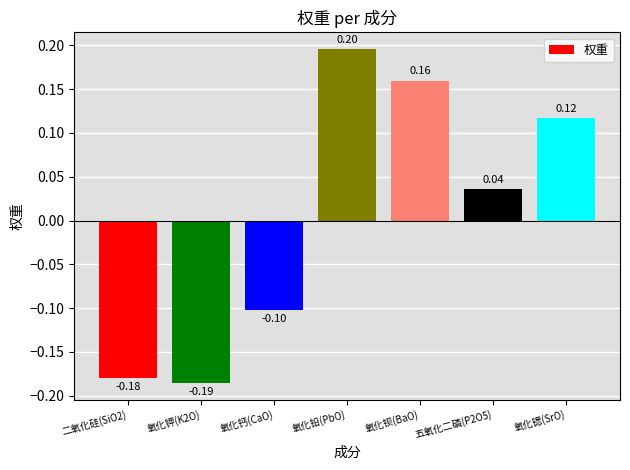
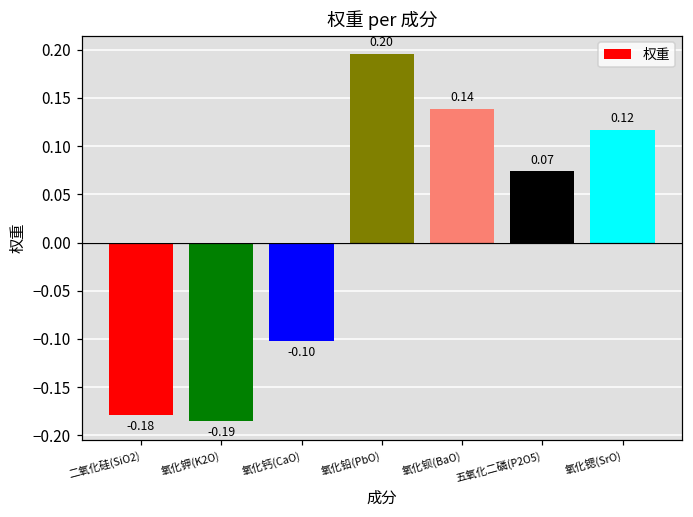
  {
    "二氧化硅(SiO2)": -0.18,
    "氧化钾(K2O)": -0.19,
    "氧化钙(CaO)": -0.10,
    "氧化铅(PbO)": 0.20,
-   "氧化钡(BaO)": 0.16,
-   "五氧化二磷(P2O5)": 0.04,
+   "氧化钡(BaO)": 0.14,
+   "五氧化二磷(P2O5)": 0.07,
    "氧化锶(SrO)": 0.12
  }
